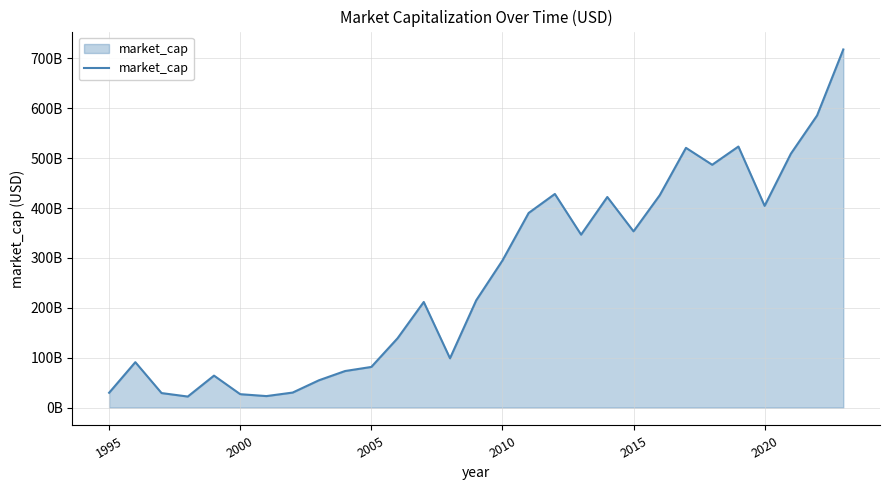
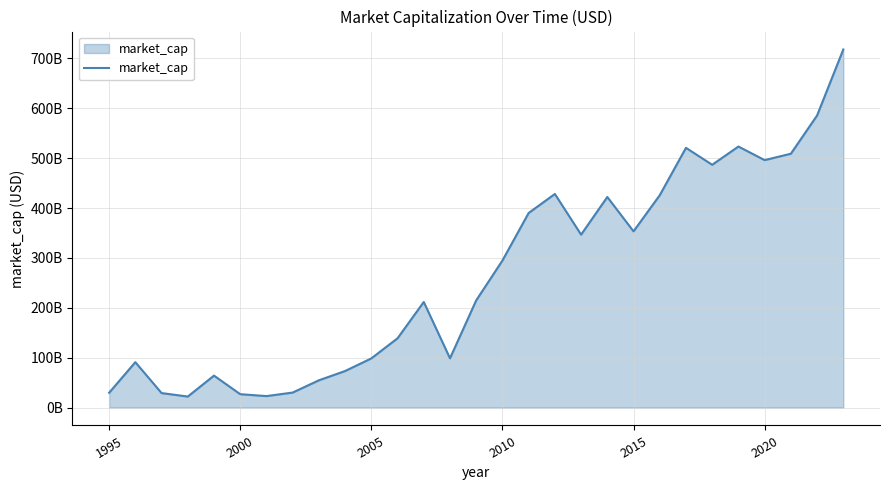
  {
    "1995": 30000000000,
    "2000": 30000000000,
-   "2005": 80000000000,
+   "2005": 100000000000,
    "2010": 290000000000,
    "2015": 350000000000,
-   "2020": 400000000000
+   "2020": 500000000000
  }
